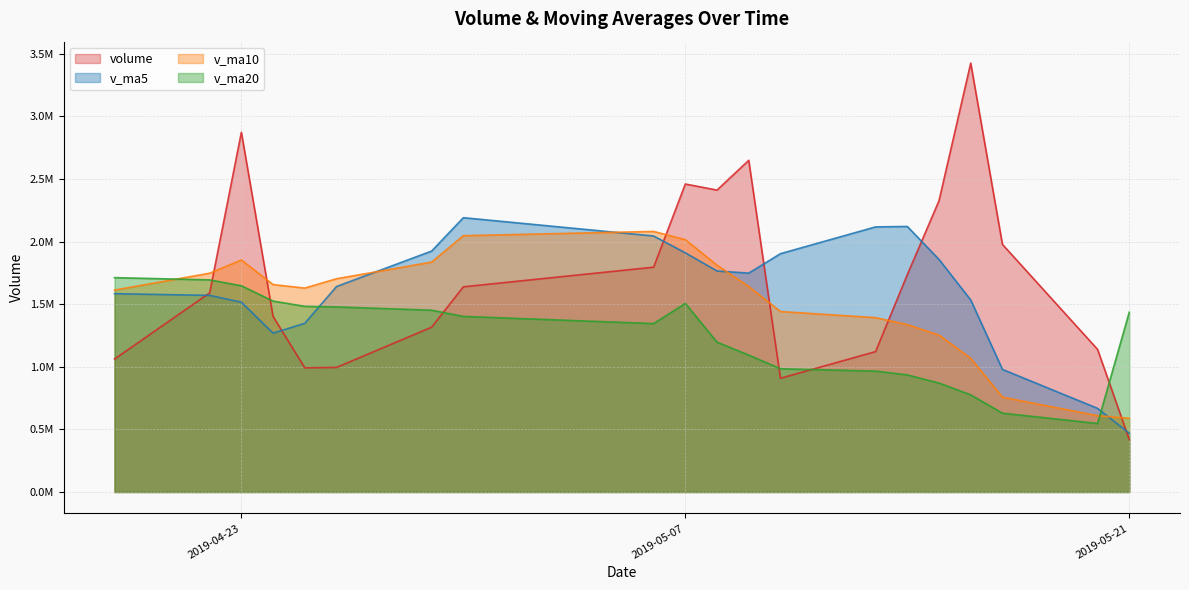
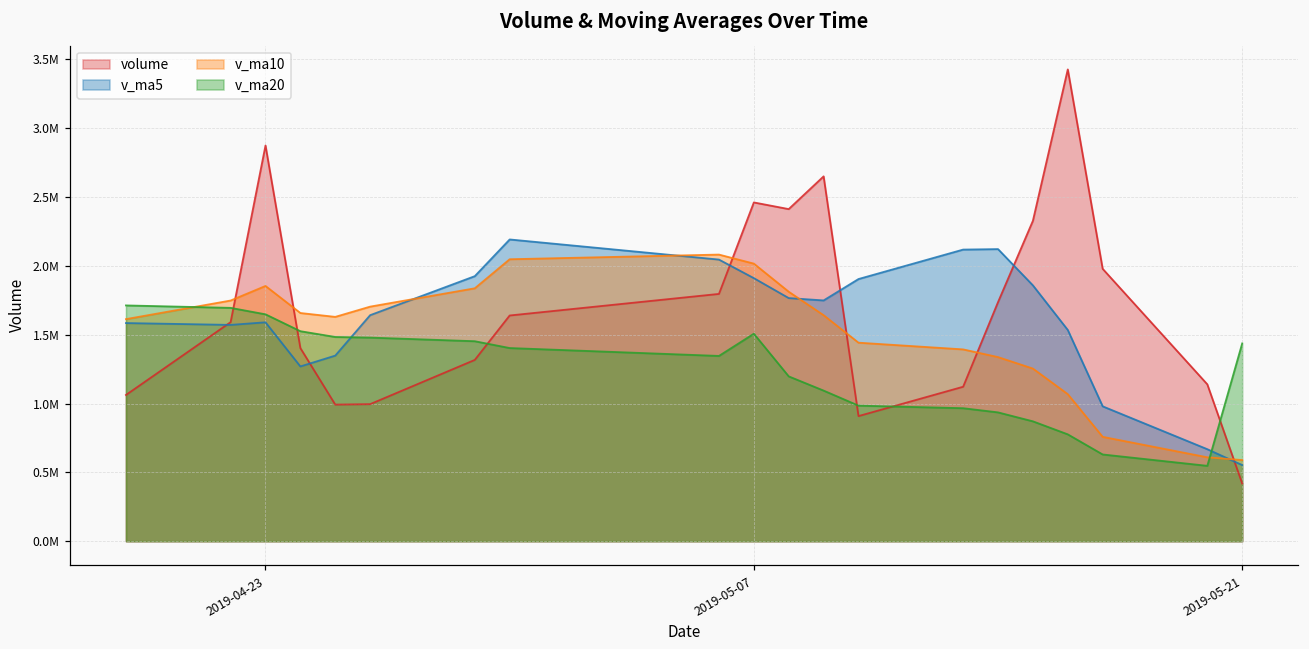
  {
    "v_ma5": {
-     "2019-04-23": 1520000,
+     "2019-04-23": 1590000,
      "2019-05-07": 1910000,
-     "2019-05-21": 470000
+     "2019-05-21": 550000
    },
    "v_ma20": {
      "2019-04-23": 1650000,
      "2019-05-07": 1510000,
      "2019-05-21": 1440000
    }
  }
